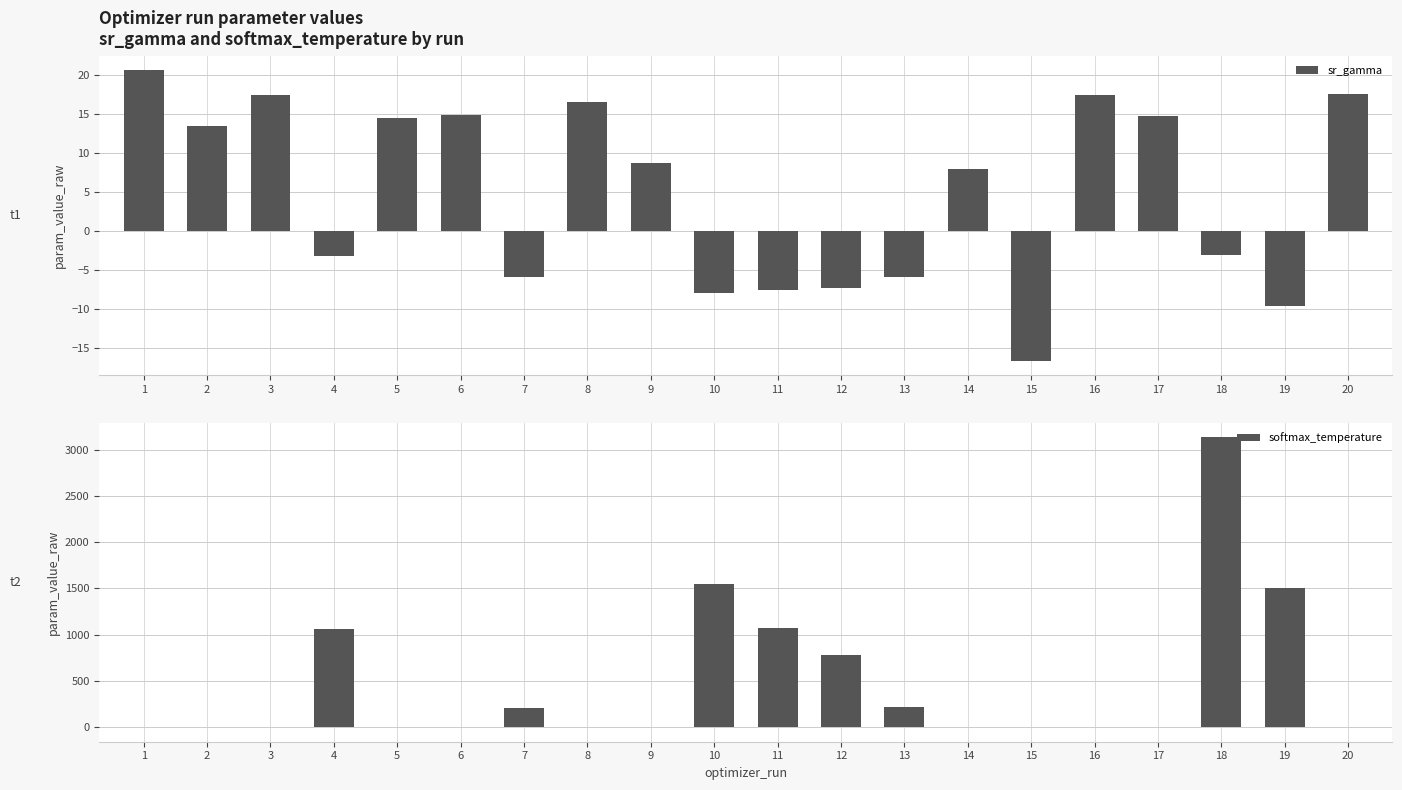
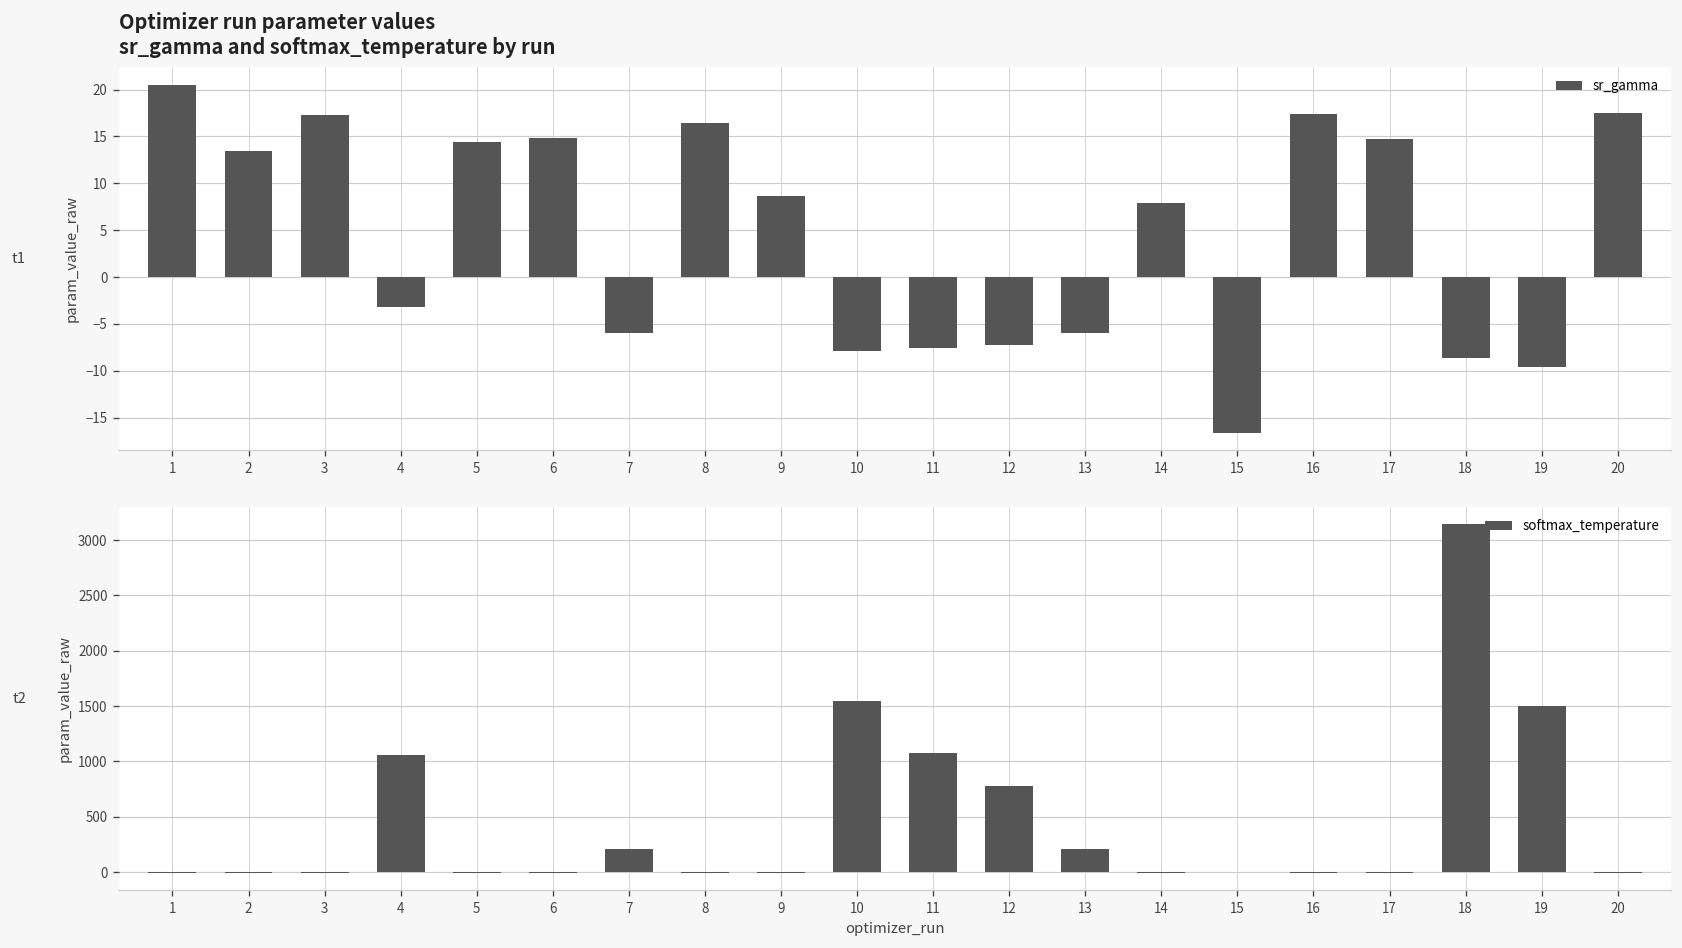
  {
    "Optimizer run parameter values sr_gamma and softmax_temperature by run": {
      "1": 21,
      "2": 13,
      "3": 17,
      "4": -3,
      "5": 14,
      "6": 15,
      "7": -6,
      "8": 16,
      "9": 9,
      "10": -8,
      "11": -8,
      "12": -7,
      "13": -6,
      "14": 8,
      "15": -17,
      "16": 17,
      "17": 15,
-     "18": -3,
+     "18": -9,
      "19": -10,
      "20": 18
    }
  }
